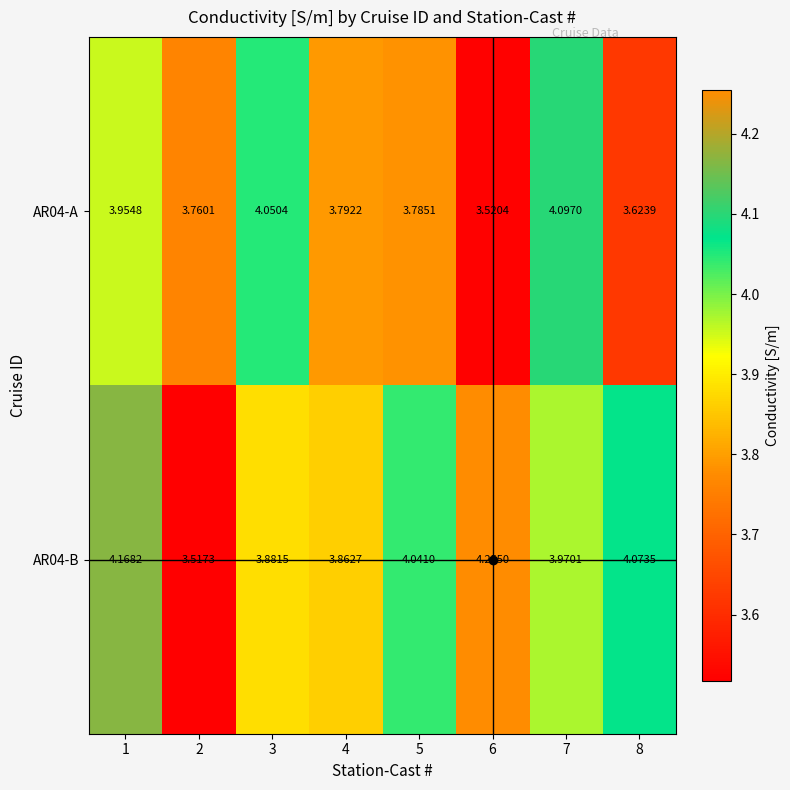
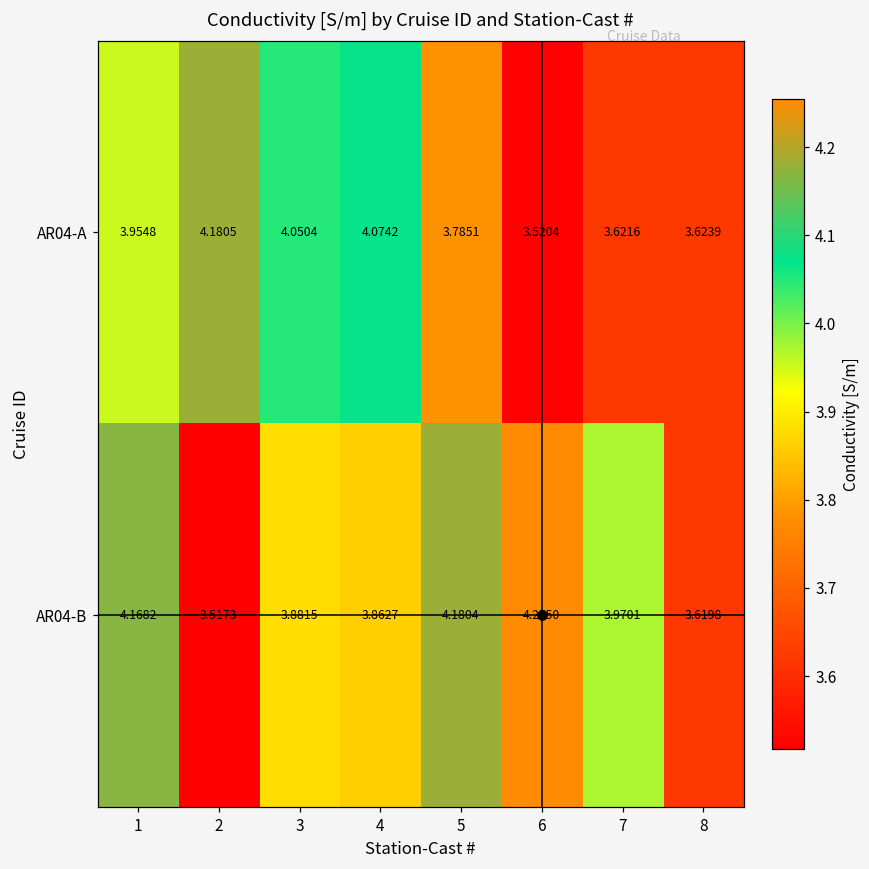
  {
    "AR04-A": {
-     "2": 3.7601,
-     "4": 3.7922,
-     "7": 4.0970
+     "2": 4.1805,
+     "4": 4.0742,
+     "7": 3.6216
    },
    "AR04-B": {
-     "5": 4.0410,
-     "8": 4.0735
+     "5": 4.1804,
+     "8": 3.6198
    }
  }
